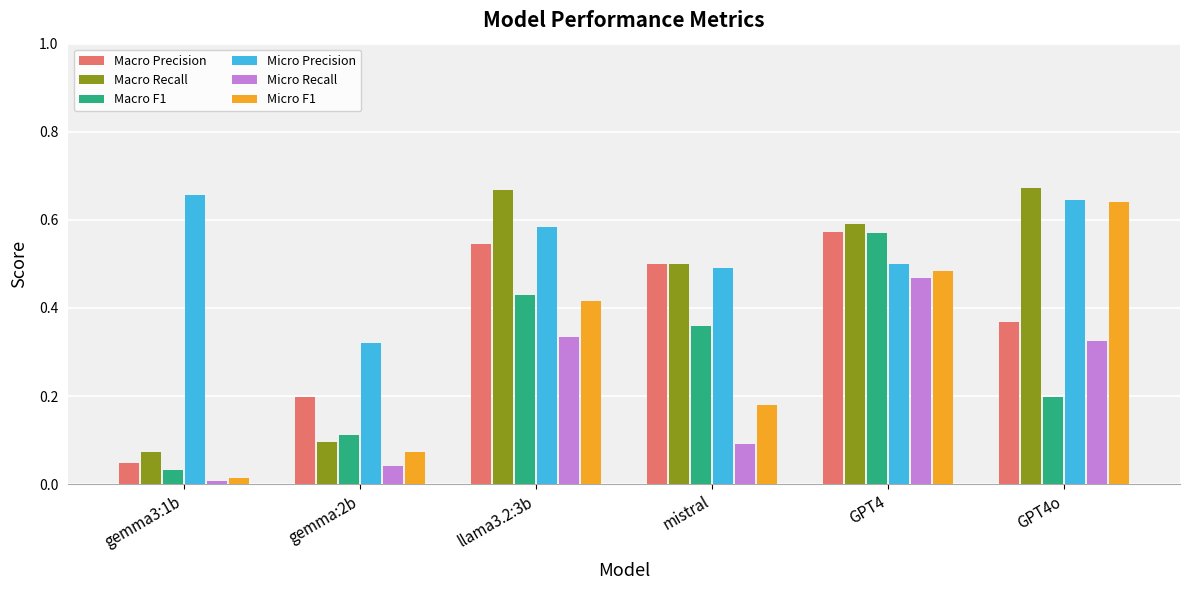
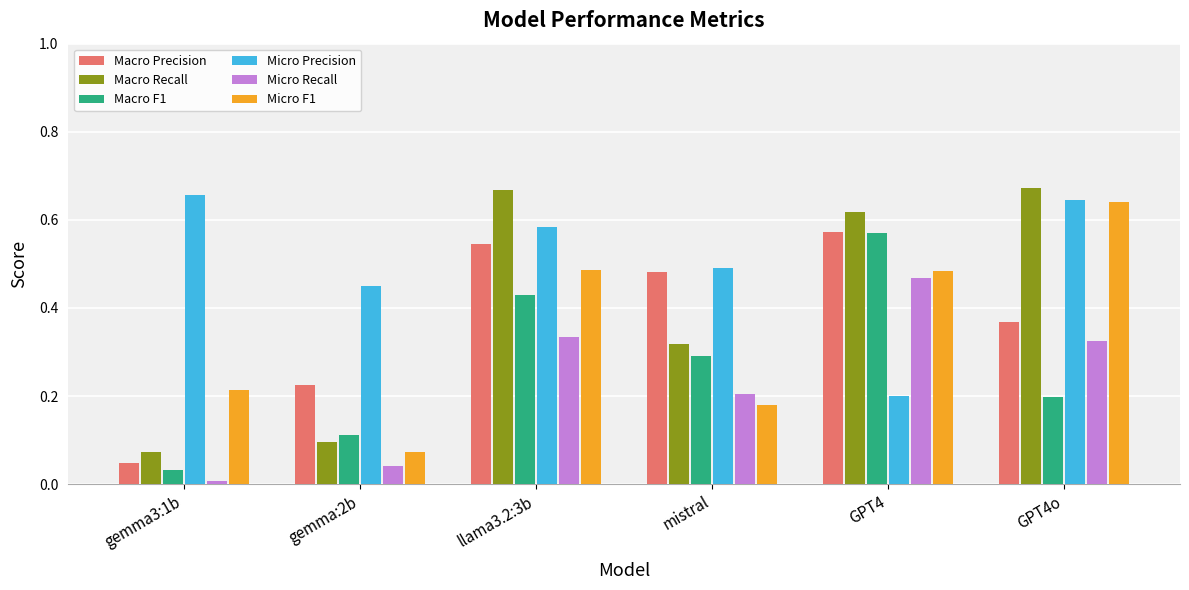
  {
    "Macro Precision": {
      "gemma3:1b": 0.05,
-     "gemma:2b": 0.20,
+     "gemma:2b": 0.22,
      "llama3.2:3b": 0.55,
-     "mistral": 0.50,
+     "mistral": 0.48,
      "GPT4": 0.57,
      "GPT4o": 0.37
    },
    "Macro Recall": {
      "gemma3:1b": 0.07,
      "gemma:2b": 0.10,
      "llama3.2:3b": 0.67,
-     "mistral": 0.50,
-     "GPT4": 0.59,
+     "mistral": 0.32,
+     "GPT4": 0.62,
      "GPT4o": 0.67
    },
    "Macro F1": {
      "gemma3:1b": 0.03,
      "gemma:2b": 0.11,
      "llama3.2:3b": 0.43,
-     "mistral": 0.36,
+     "mistral": 0.29,
      "GPT4": 0.57,
      "GPT4o": 0.20
    },
    "Micro Precision": {
      "gemma3:1b": 0.66,
-     "gemma:2b": 0.32,
+     "gemma:2b": 0.45,
      "llama3.2:3b": 0.58,
      "mistral": 0.49,
-     "GPT4": 0.5,
+     "GPT4": 0.2,
      "GPT4o": 0.65
    },
    "Micro Recall": {
      "gemma3:1b": 0.01,
      "gemma:2b": 0.04,
      "llama3.2:3b": 0.33,
-     "mistral": 0.09,
+     "mistral": 0.21,
      "GPT4": 0.47,
      "GPT4o": 0.33
    },
    "Micro F1": {
-     "gemma3:1b": 0.01,
+     "gemma3:1b": 0.21,
      "gemma:2b": 0.07,
-     "llama3.2:3b": 0.42,
+     "llama3.2:3b": 0.49,
      "mistral": 0.18,
      "GPT4": 0.48,
      "GPT4o": 0.64
    }
  }
